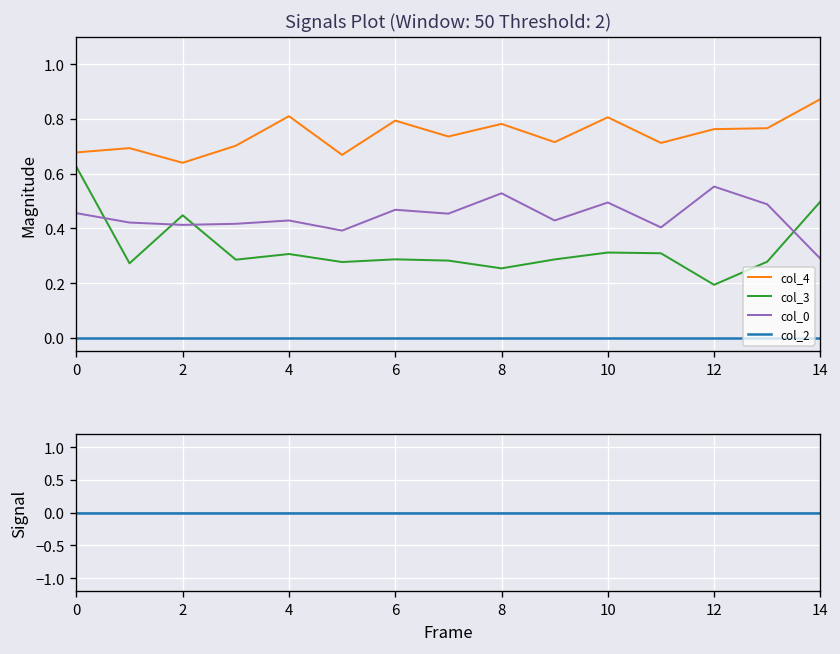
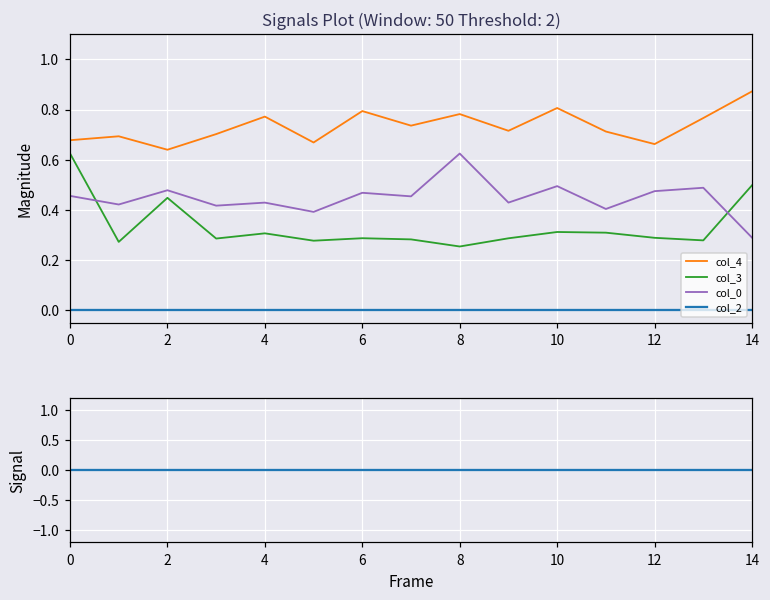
  {
    "Signals Plot (Window: 50 Threshold: 2)": {
      "col_4": {
        "0": 0.68,
        "2": 0.64,
-       "4": 0.81,
+       "4": 0.77,
        "6": 0.79,
        "8": 0.78,
        "10": 0.81,
-       "12": 0.76,
+       "12": 0.66,
        "14": 0.87
      },
      "col_3": {
        "0": 0.62,
        "2": 0.45,
        "4": 0.31,
        "6": 0.29,
        "8": 0.25,
        "10": 0.31,
-       "12": 0.19,
+       "12": 0.29,
        "14": 0.50
      },
      "col_0": {
        "0": 0.46,
-       "2": 0.41,
+       "2": 0.48,
        "4": 0.43,
        "6": 0.47,
-       "8": 0.53,
+       "8": 0.62,
        "10": 0.49,
-       "12": 0.55,
+       "12": 0.47,
        "14": 0.29
      },
      "col_2": {
        "0": 0.00,
        "2": 0.00,
        "4": 0.00,
        "6": 0.00,
        "8": 0.00,
        "10": 0.00,
        "12": 0.00,
        "14": 0.00
      }
    }
  }
